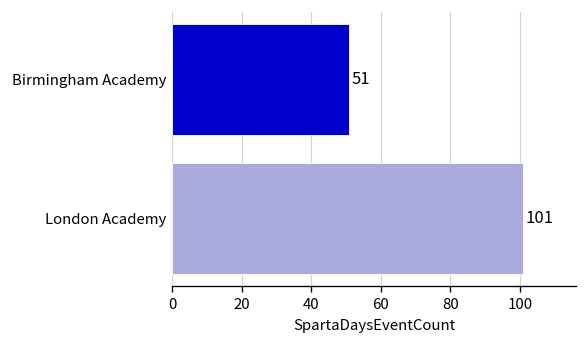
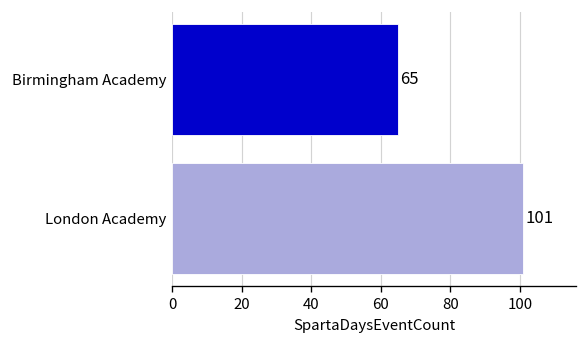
  {
-   "Birmingham Academy": 51,
+   "Birmingham Academy": 65,
    "London Academy": 101
  }
